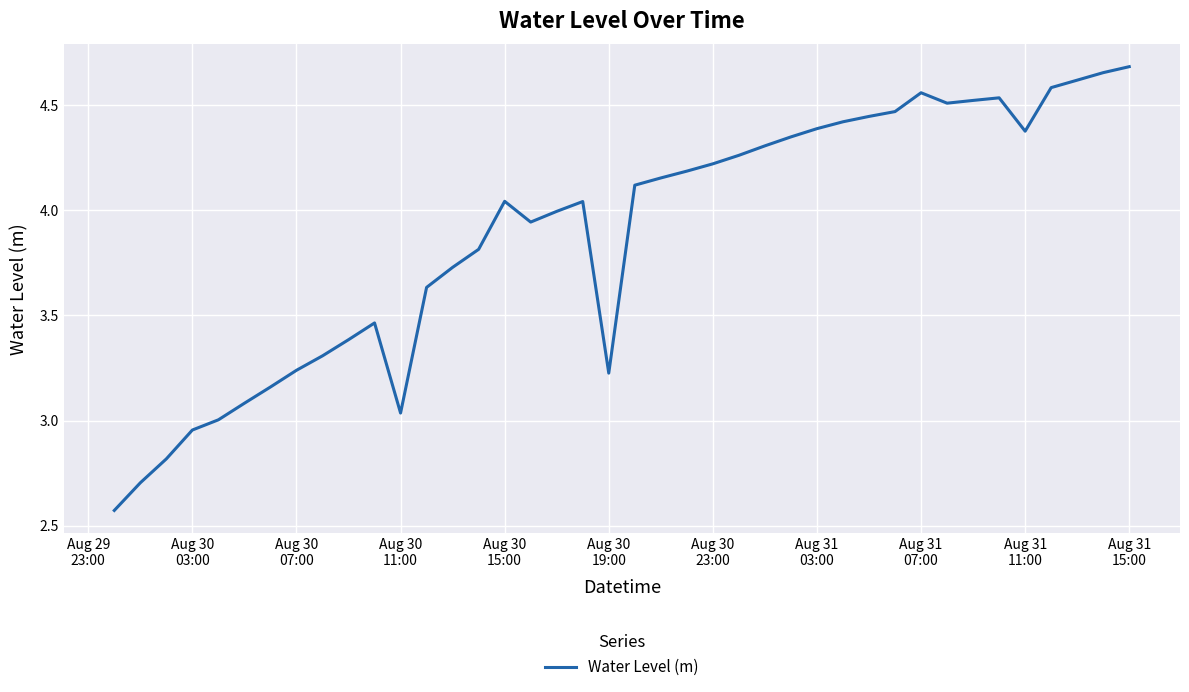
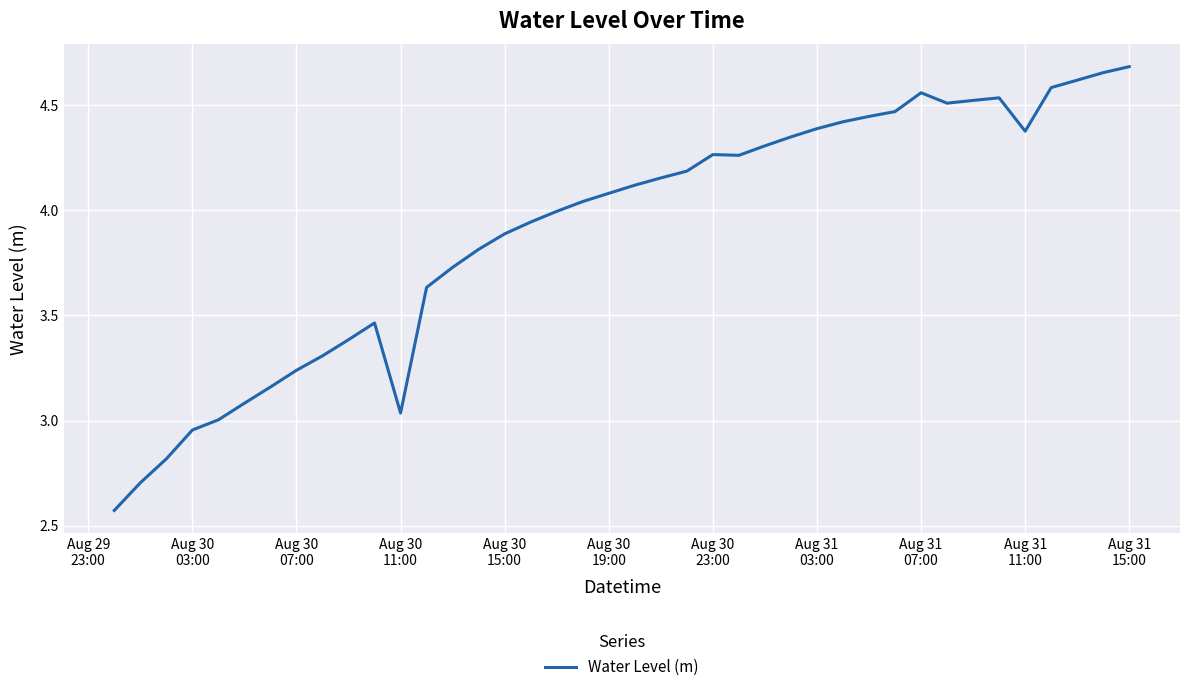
  {
    "Aug 30 03:00": 2.95,
    "Aug 30 07:00": 3.24,
    "Aug 30 11:00": 3.04,
-   "Aug 30 15:00": 4.04,
-   "Aug 30 19:00": 3.23,
-   "Aug 30 23:00": 4.22,
+   "Aug 30 15:00": 3.89,
+   "Aug 30 19:00": 4.08,
+   "Aug 30 23:00": 4.26,
    "Aug 31 03:00": 4.39,
    "Aug 31 07:00": 4.56,
    "Aug 31 11:00": 4.38,
    "Aug 31 15:00": 4.68
  }
